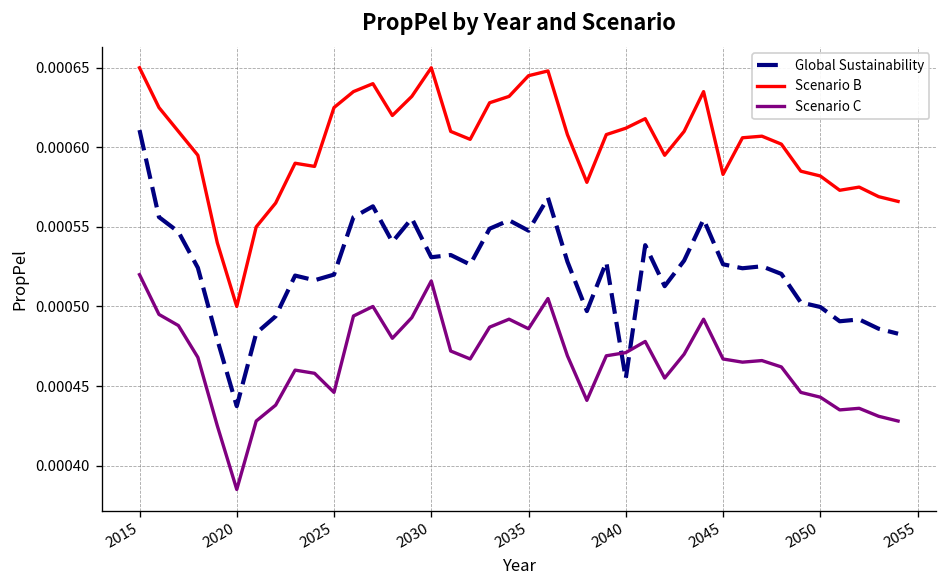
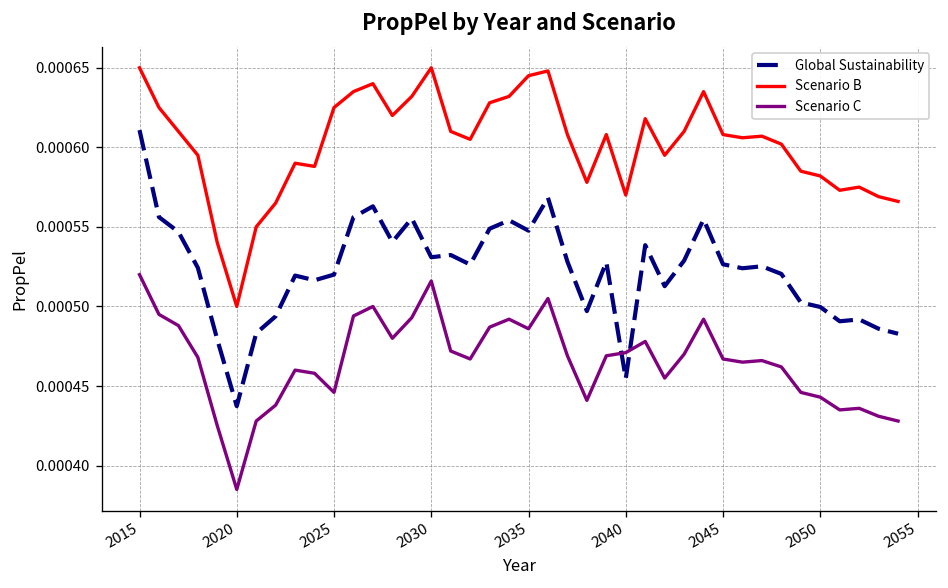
  {
    "Global Sustainability": {
      "2015": 0.000611,
      "2020": 0.000437,
      "2025": 0.000520,
      "2030": 0.000531,
      "2035": 0.000548,
      "2040": 0.000455,
      "2045": 0.000527,
      "2050": 0.000500
    },
    "Scenario B": {
      "2015": 0.000650,
      "2020": 0.000500,
      "2025": 0.000625,
      "2030": 0.000650,
      "2035": 0.000645,
-     "2040": 0.000612,
-     "2045": 0.000583,
+     "2040": 0.000570,
+     "2045": 0.000608,
      "2050": 0.000582
    },
    "Scenario C": {
      "2015": 0.000520,
      "2020": 0.000385,
      "2025": 0.000446,
      "2030": 0.000516,
      "2035": 0.000486,
      "2040": 0.000471,
      "2045": 0.000467,
      "2050": 0.000443
    }
  }
